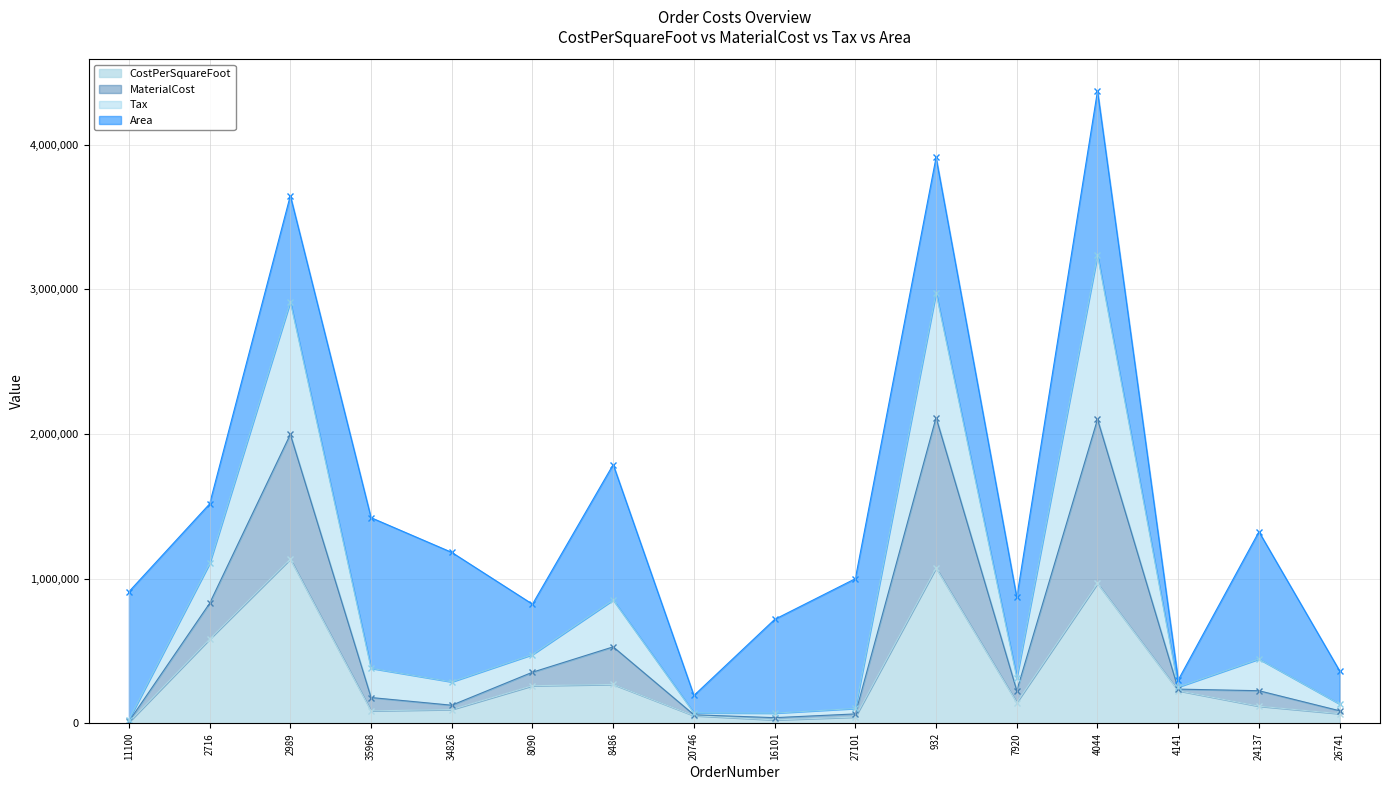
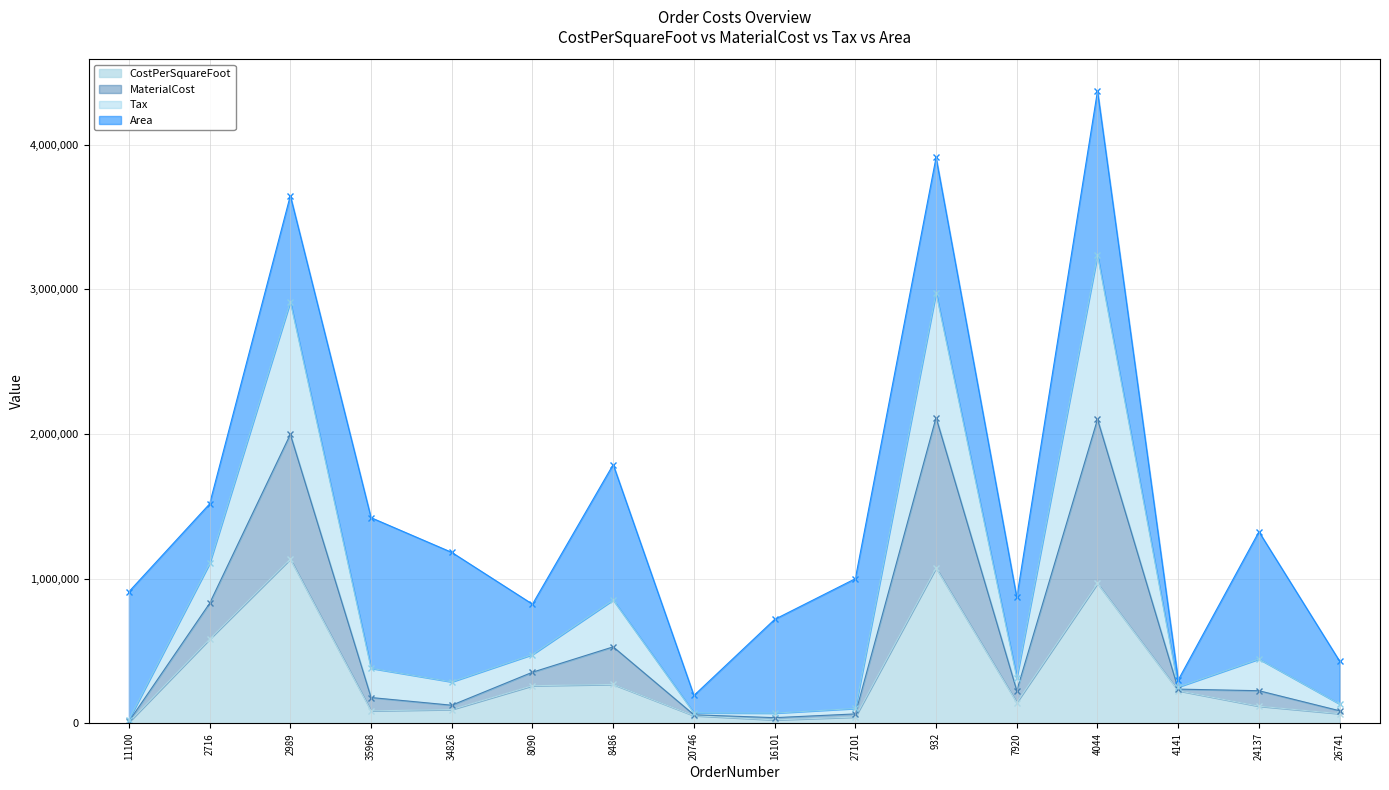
  {
    "MaterialCost": {
      "2716": "250,000",
      "2989": "860,000",
      "35968": "90,000",
      "34826": "30,000",
      "8090": "90,000",
      "8486": "260,000",
      "27101": "20,000",
      "932": "1,040,000",
      "7920": "80,000",
      "4044": "1,140,000",
      "24137": "110,000",
      "26741": "20,000"
    },
    "Area": {
      "11100": "880,000",
      "2716": "410,000",
      "2989": "730,000",
      "35968": "1,040,000",
      "34826": "900,000",
      "8090": "350,000",
      "8486": "940,000",
      "20746": "120,000",
      "16101": "650,000",
      "27101": "900,000",
      "932": "940,000",
      "7920": "550,000",
      "4044": "1,140,000",
      "4141": "50,000",
      "24137": "880,000",
-     "26741": "230,000"
+     "26741": "300,000"
    }
  }
